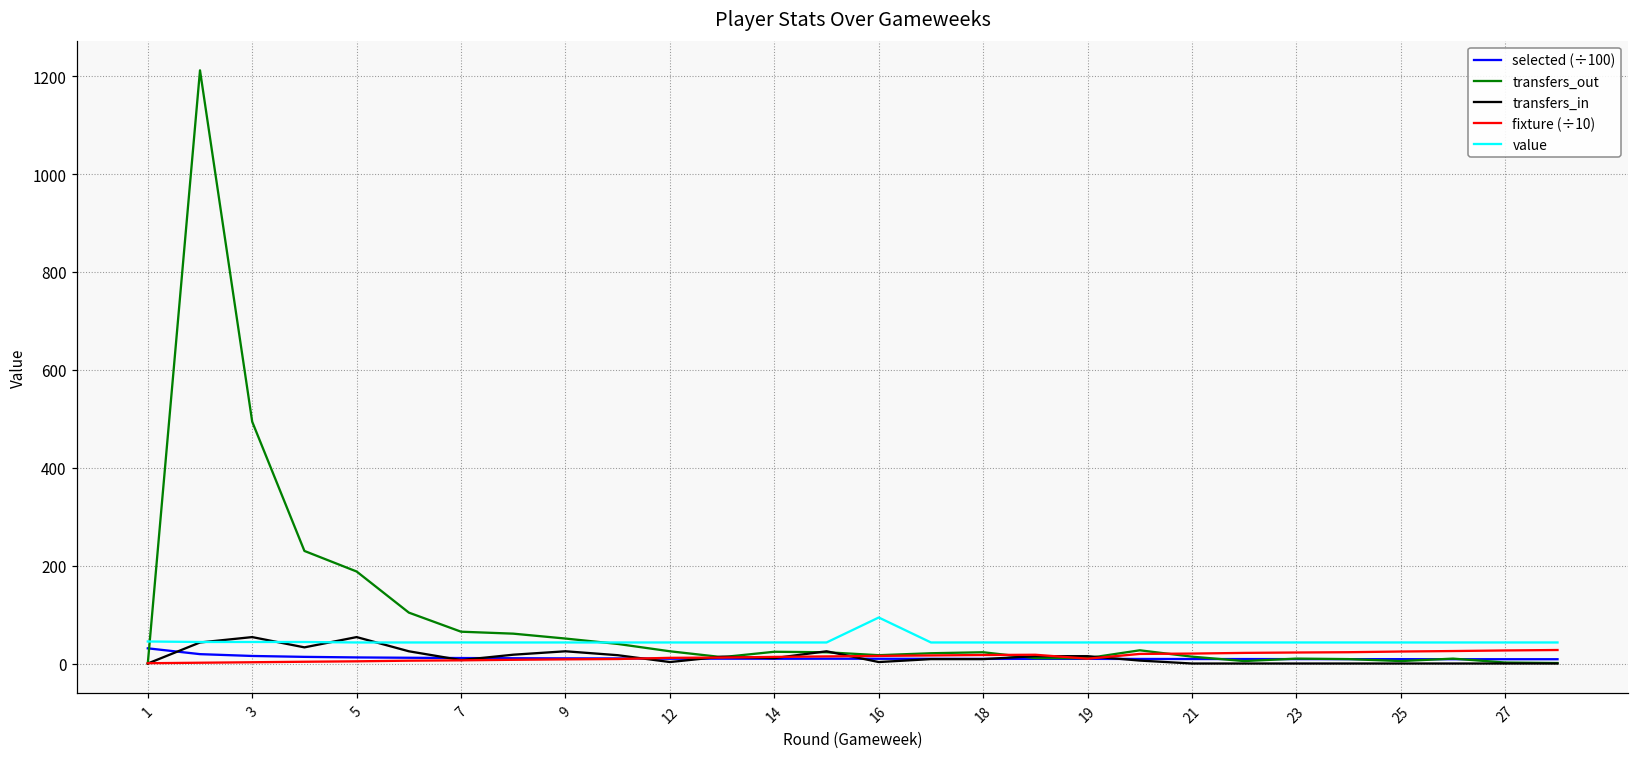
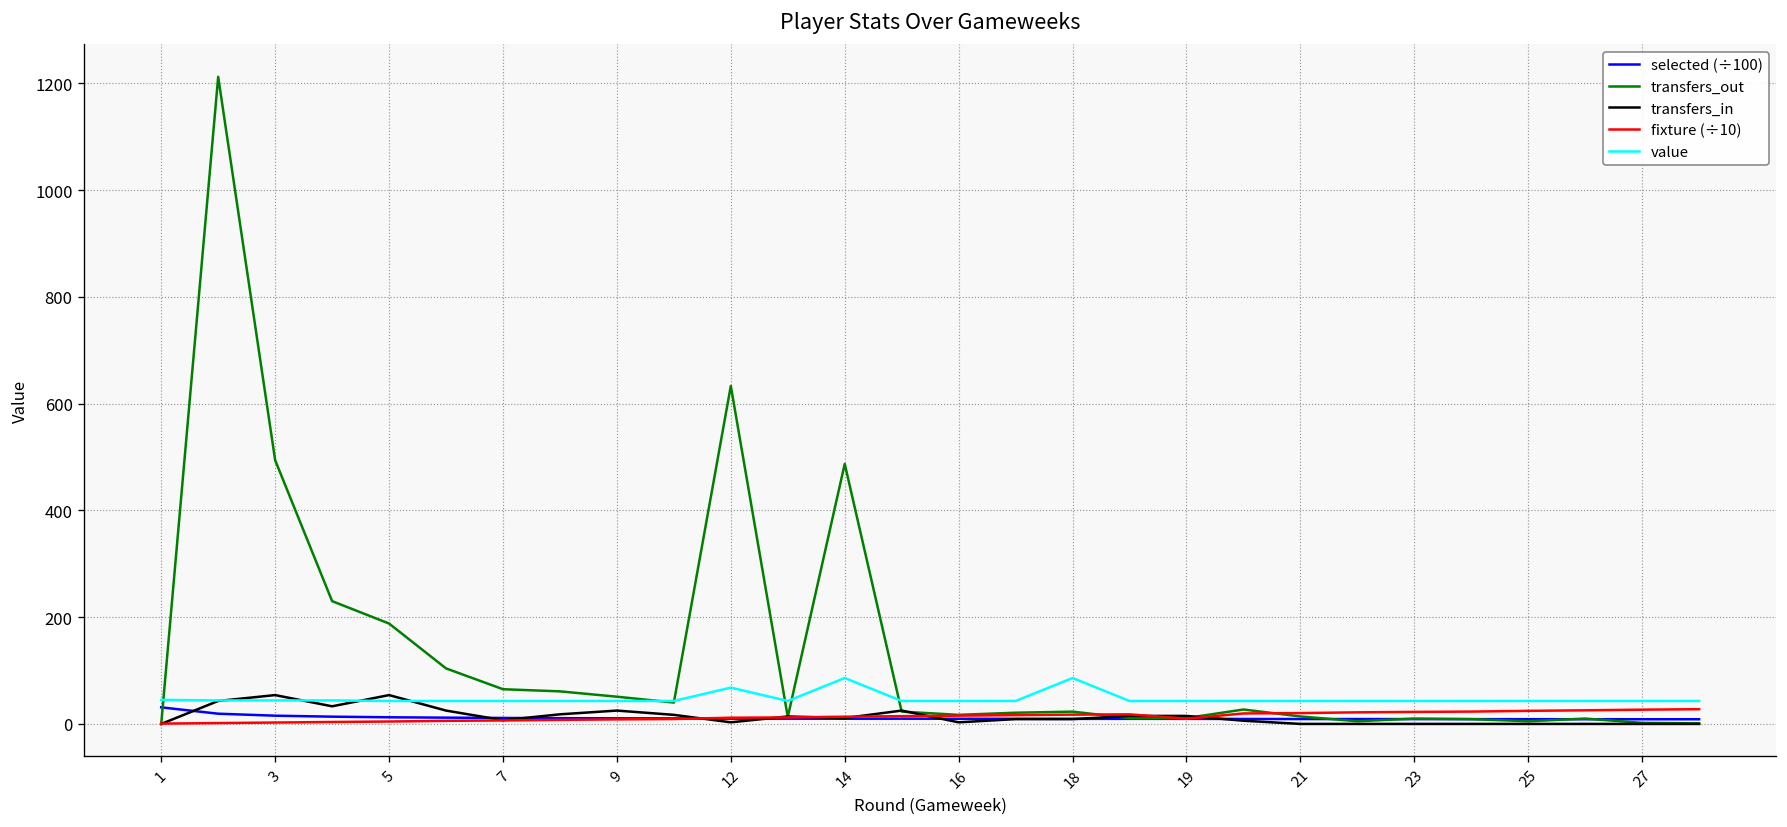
  {
    "selected (÷100)": {
      "16": 10
    },
    "transfers_out": {
-     "12": 30,
-     "14": 20
+     "12": 630,
+     "14": 490
    },
    "transfers_in": {
      "12": 0,
      "16": 0
    },
    "value": {
-     "12": 40,
-     "14": 40,
-     "16": 90,
-     "18": 40
+     "12": 70,
+     "14": 90,
+     "16": 40,
+     "18": 90
    }
  }
